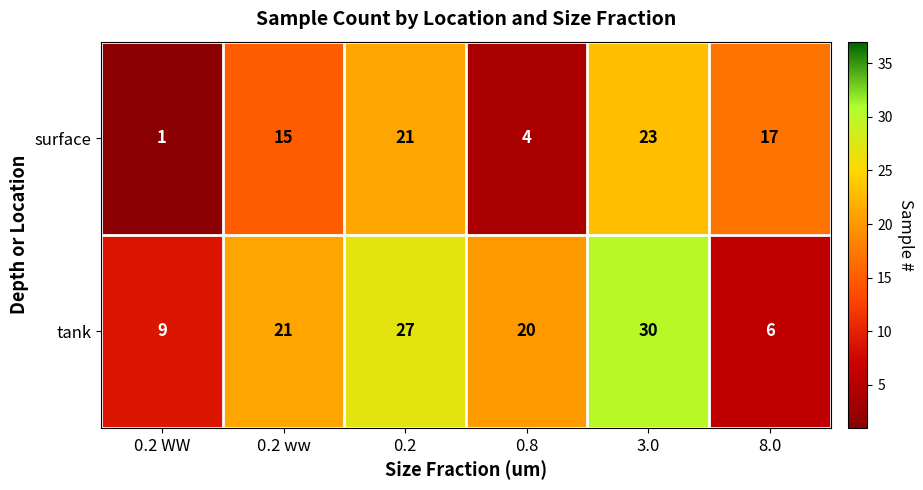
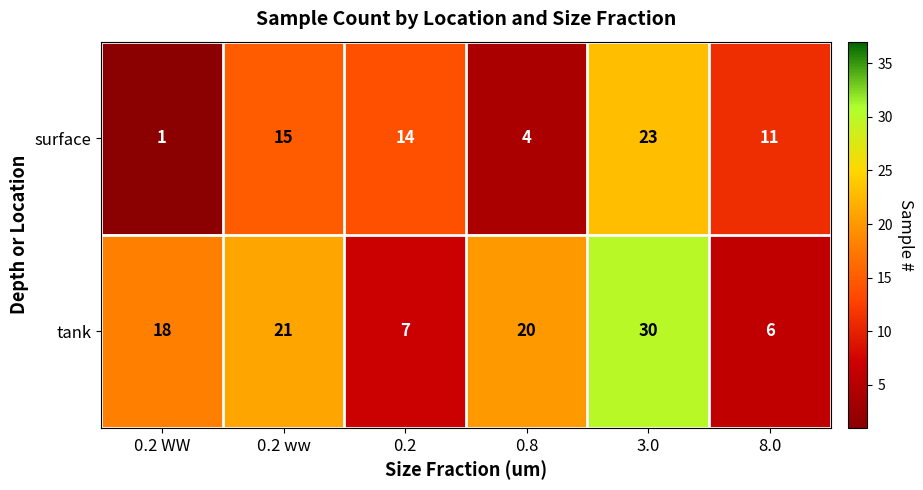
  {
    "surface": {
      "0.2 WW": 1,
      "0.2 ww": 15,
-     "0.2": 21,
+     "0.2": 14,
      "0.8": 4,
      "3.0": 23,
-     "8.0": 17
+     "8.0": 11
    },
    "tank": {
-     "0.2 WW": 9,
+     "0.2 WW": 18,
      "0.2 ww": 21,
-     "0.2": 27,
+     "0.2": 7,
      "0.8": 20,
      "3.0": 30,
      "8.0": 6
    }
  }
